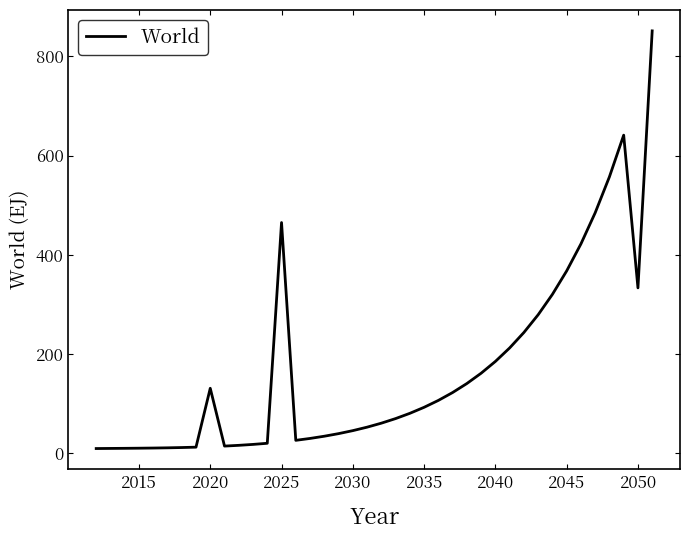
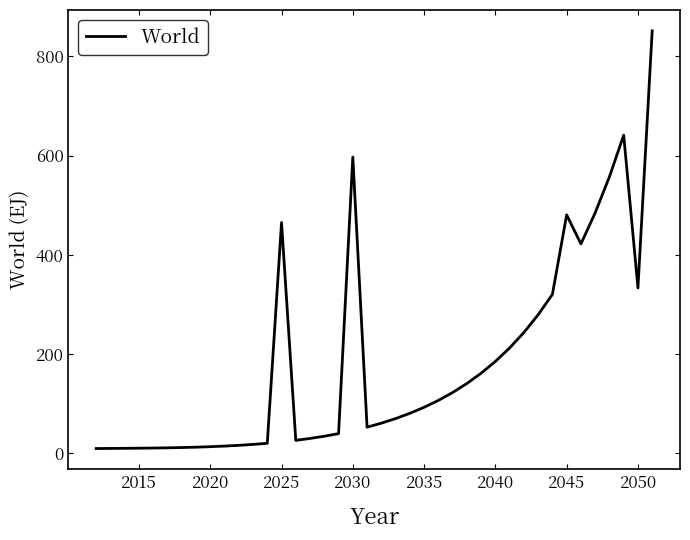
  {
    "2015": 10,
-   "2020": 130,
+   "2020": 10,
    "2025": 470,
-   "2030": 50,
+   "2030": 600,
    "2035": 90,
    "2040": 190,
-   "2045": 370,
+   "2045": 480,
    "2050": 330
  }
